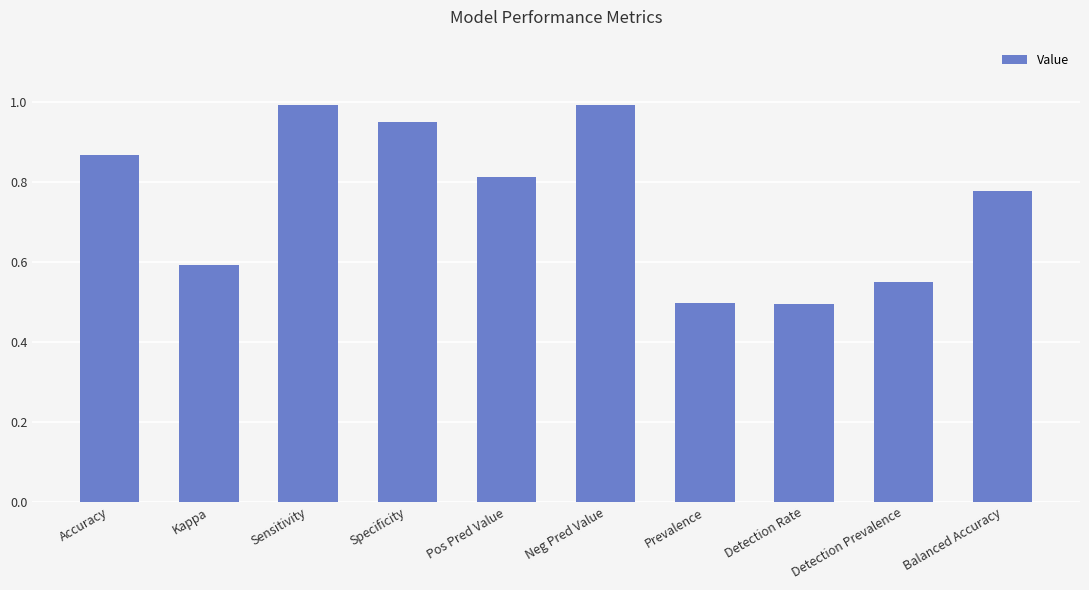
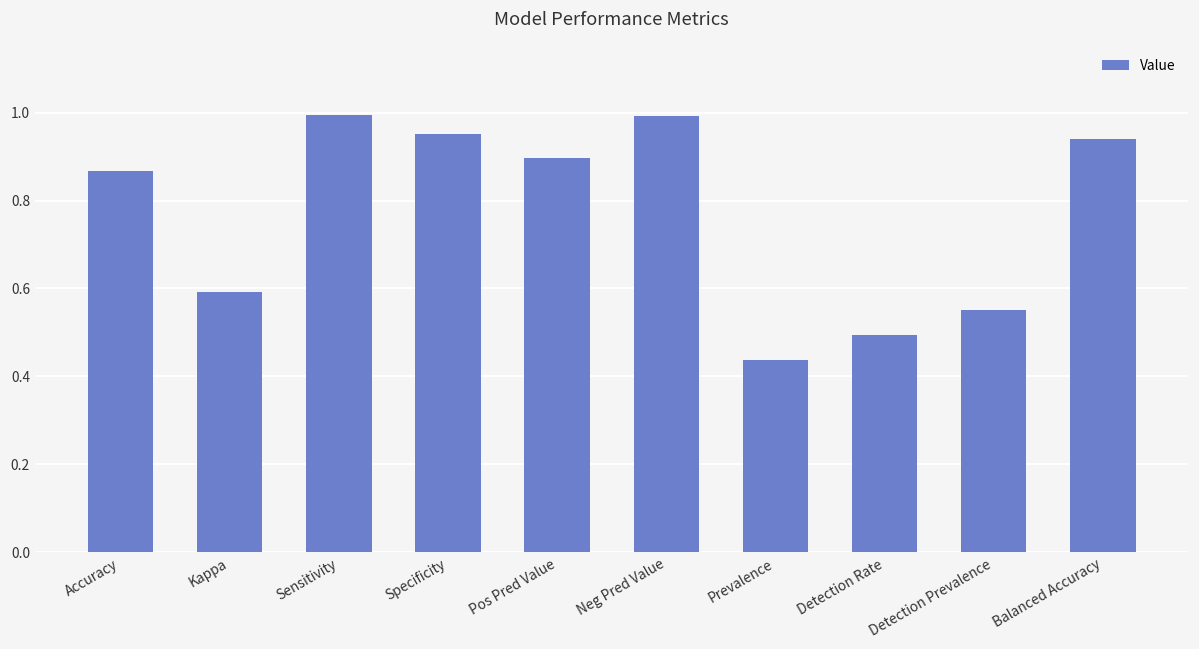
  {
    "Accuracy": 0.87,
    "Kappa": 0.59,
    "Sensitivity": 0.99,
    "Specificity": 0.95,
-   "Pos Pred Value": 0.81,
+   "Pos Pred Value": 0.90,
    "Neg Pred Value": 0.99,
-   "Prevalence": 0.50,
+   "Prevalence": 0.44,
    "Detection Rate": 0.50,
    "Detection Prevalence": 0.55,
-   "Balanced Accuracy": 0.78
+   "Balanced Accuracy": 0.94
  }
